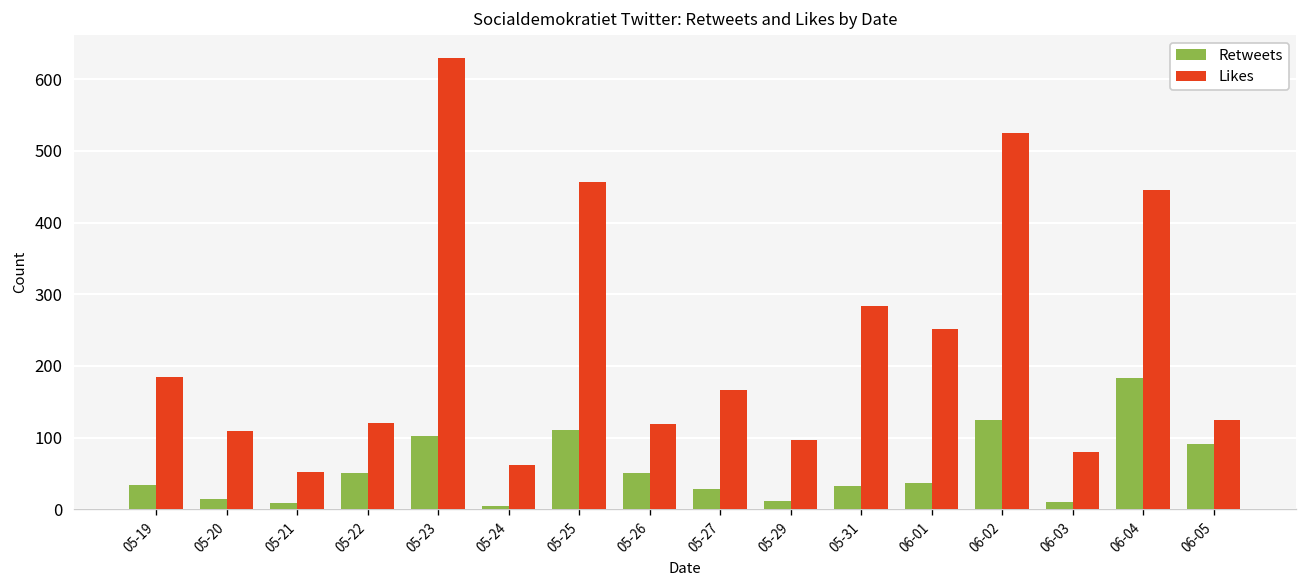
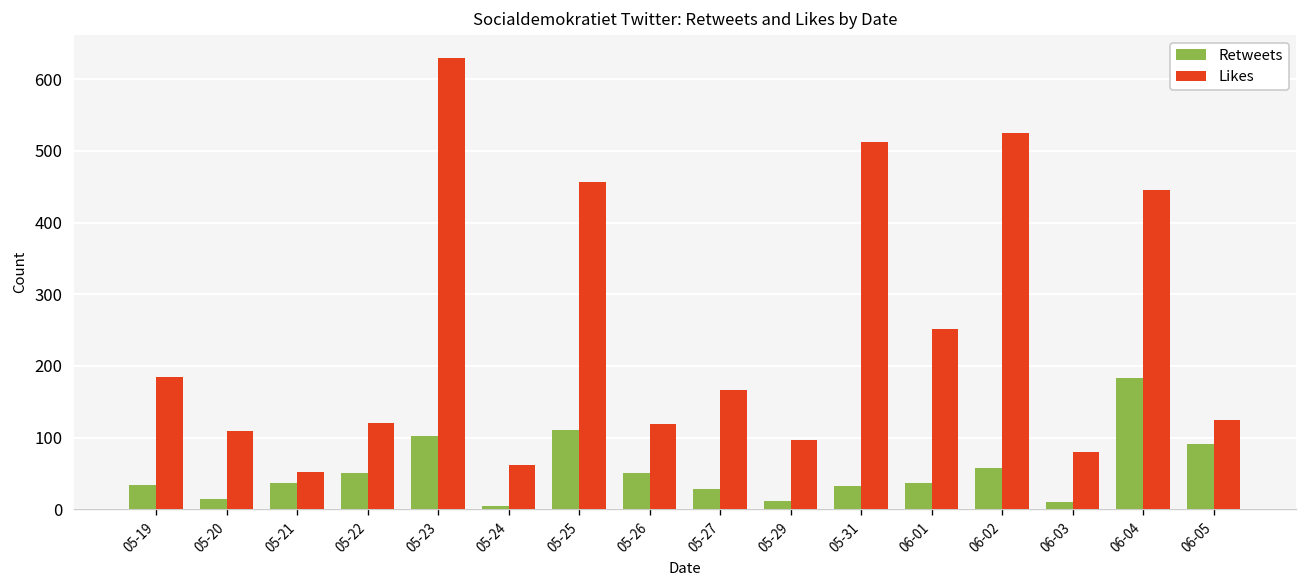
  {
    "Retweets": {
      "05-19": 30,
      "05-20": 10,
-     "05-21": 10,
+     "05-21": 40,
      "05-22": 50,
      "05-23": 100,
      "05-25": 110,
      "05-26": 50,
      "05-27": 30,
      "05-29": 10,
      "05-31": 30,
      "06-01": 40,
-     "06-02": 130,
+     "06-02": 60,
      "06-03": 10,
      "06-04": 180,
      "06-05": 90
    },
    "Likes": {
      "05-19": 190,
      "05-20": 110,
      "05-21": 50,
      "05-22": 120,
      "05-23": 630,
      "05-24": 60,
      "05-25": 460,
      "05-26": 120,
      "05-27": 170,
      "05-29": 100,
-     "05-31": 280,
+     "05-31": 510,
      "06-01": 250,
      "06-02": 530,
      "06-03": 80,
      "06-04": 450,
      "06-05": 120
    }
  }
